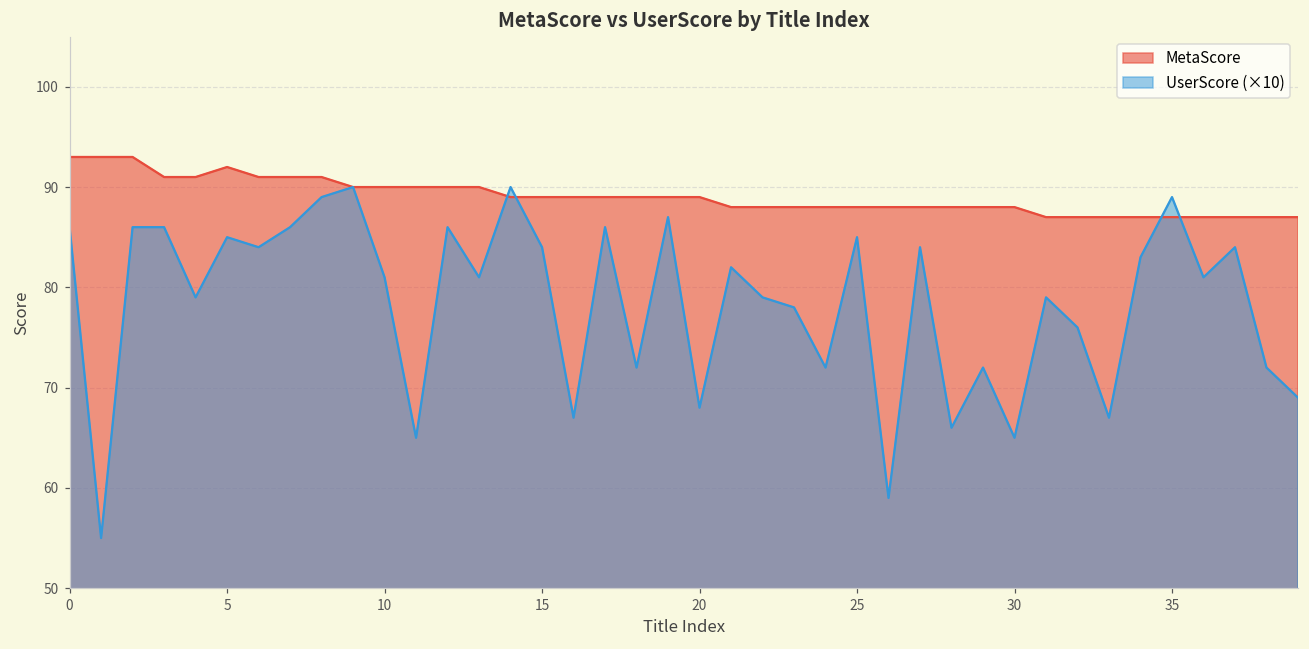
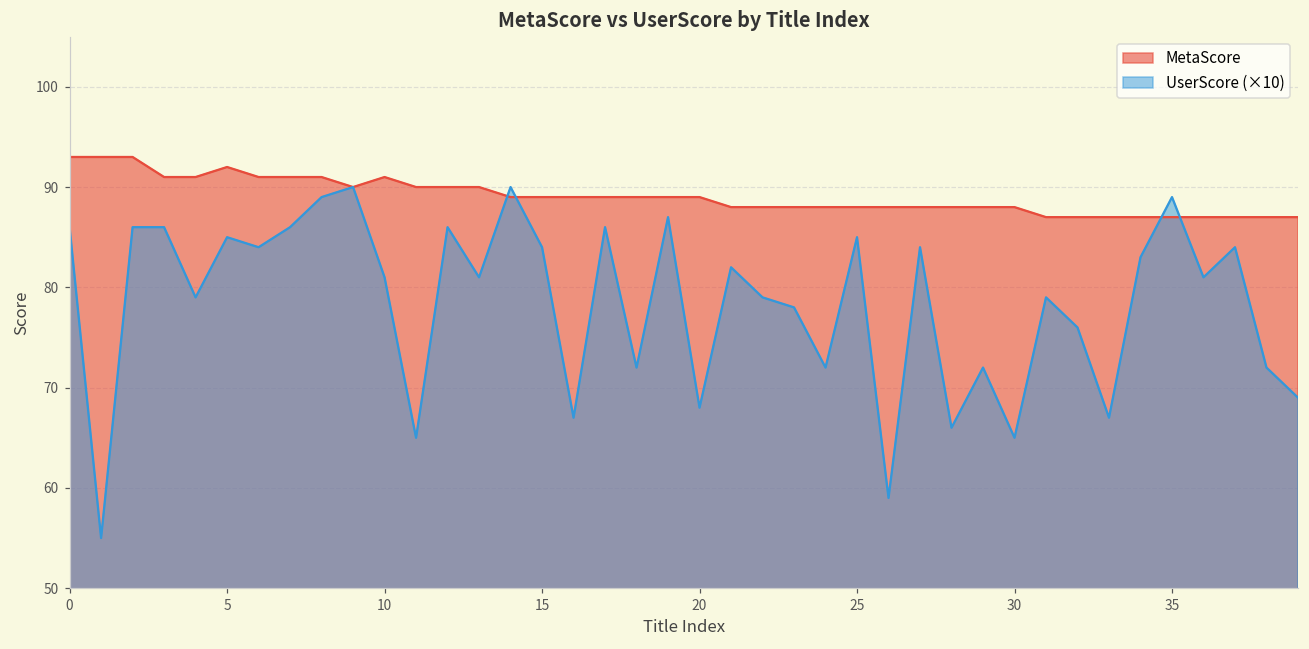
  {
    "MetaScore": {
      "0": 93,
      "5": 92,
-     "10": 90,
+     "10": 91,
      "15": 89,
      "20": 89,
      "25": 88,
      "30": 88,
      "35": 87
    },
    "UserScore (×10)": {
      "0": 86,
      "5": 85,
      "10": 81,
      "15": 84,
      "20": 68,
      "25": 85,
      "30": 65,
      "35": 89
    }
  }
